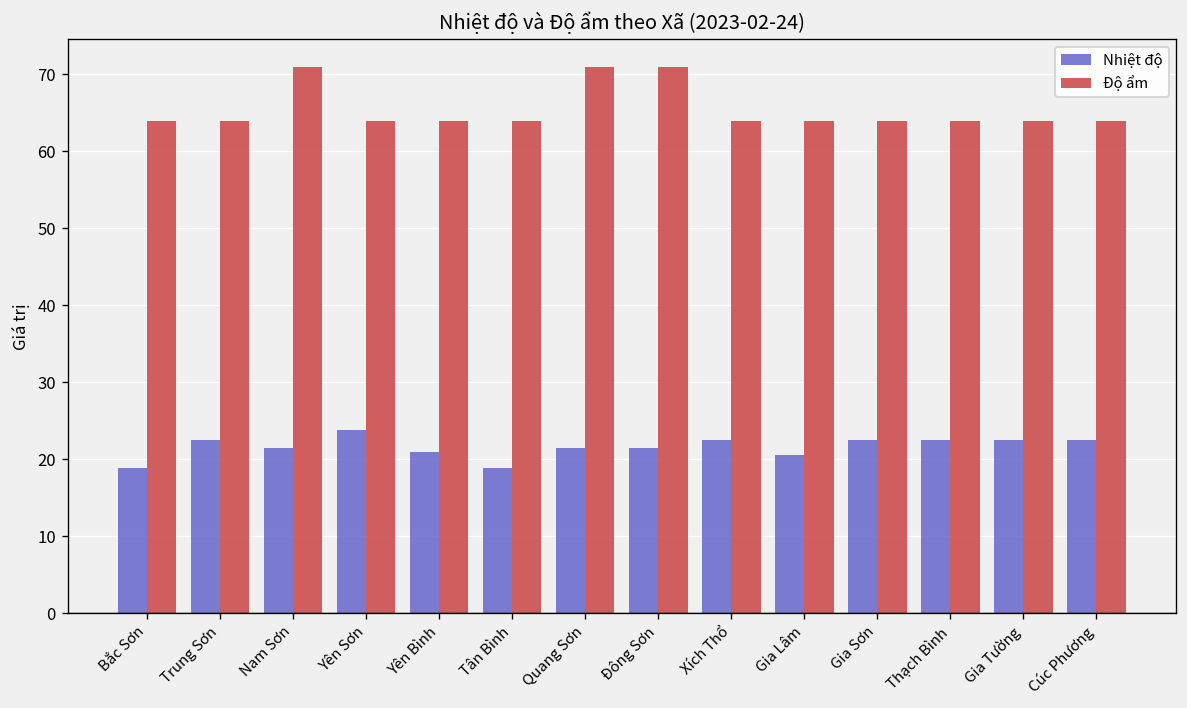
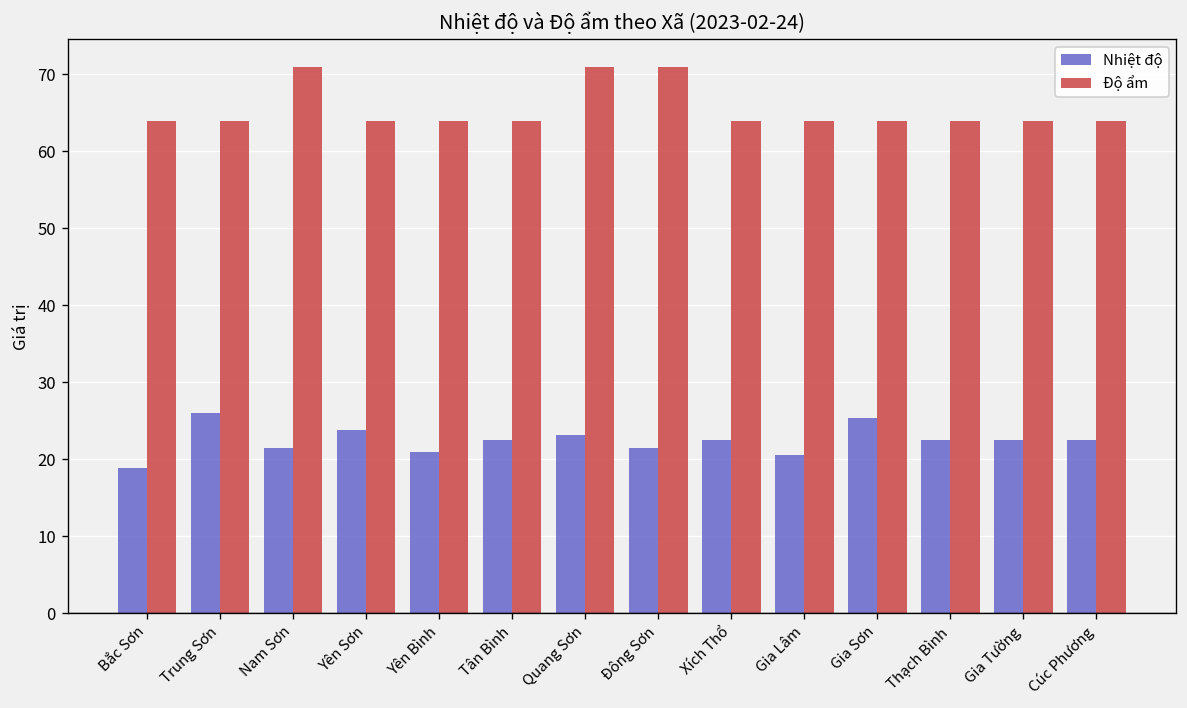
  {
    "Nhiệt độ": {
      "Bắc Sơn": 19,
-     "Trung Sơn": 23,
+     "Trung Sơn": 26,
      "Nam Sơn": 22,
      "Yên Sơn": 24,
      "Yên Bình": 21,
-     "Tân Bình": 19,
-     "Quang Sơn": 22,
+     "Tân Bình": 23,
+     "Quang Sơn": 23,
      "Đông Sơn": 22,
      "Xích Thổ": 23,
      "Gia Lâm": 21,
-     "Gia Sơn": 23,
+     "Gia Sơn": 25,
      "Thạch Bình": 23,
      "Gia Tường": 23,
      "Cúc Phương": 23
    },
    "Độ ẩm": {
      "Bắc Sơn": 64,
      "Trung Sơn": 64,
      "Nam Sơn": 71,
      "Yên Sơn": 64,
      "Yên Bình": 64,
      "Tân Bình": 64,
      "Quang Sơn": 71,
      "Đông Sơn": 71,
      "Xích Thổ": 64,
      "Gia Lâm": 64,
      "Gia Sơn": 64,
      "Thạch Bình": 64,
      "Gia Tường": 64,
      "Cúc Phương": 64
    }
  }
